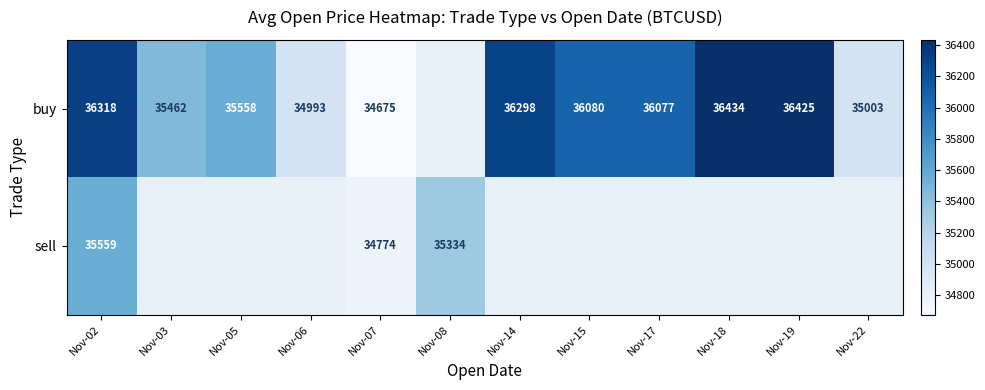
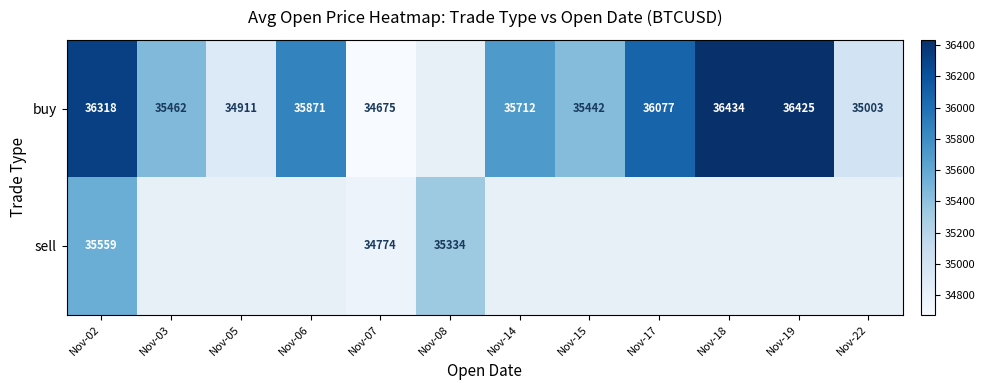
  {
    "buy": {
      "Nov-02": 36318,
      "Nov-03": 35462,
-     "Nov-05": 35558,
-     "Nov-06": 34993,
+     "Nov-05": 34911,
+     "Nov-06": 35871,
      "Nov-07": 34675,
-     "Nov-14": 36298,
-     "Nov-15": 36080,
+     "Nov-14": 35712,
+     "Nov-15": 35442,
      "Nov-17": 36077,
      "Nov-18": 36434,
      "Nov-19": 36425,
      "Nov-22": 35003
    },
    "sell": {
      "Nov-02": 35559,
      "Nov-07": 34774,
      "Nov-08": 35334
    }
  }
